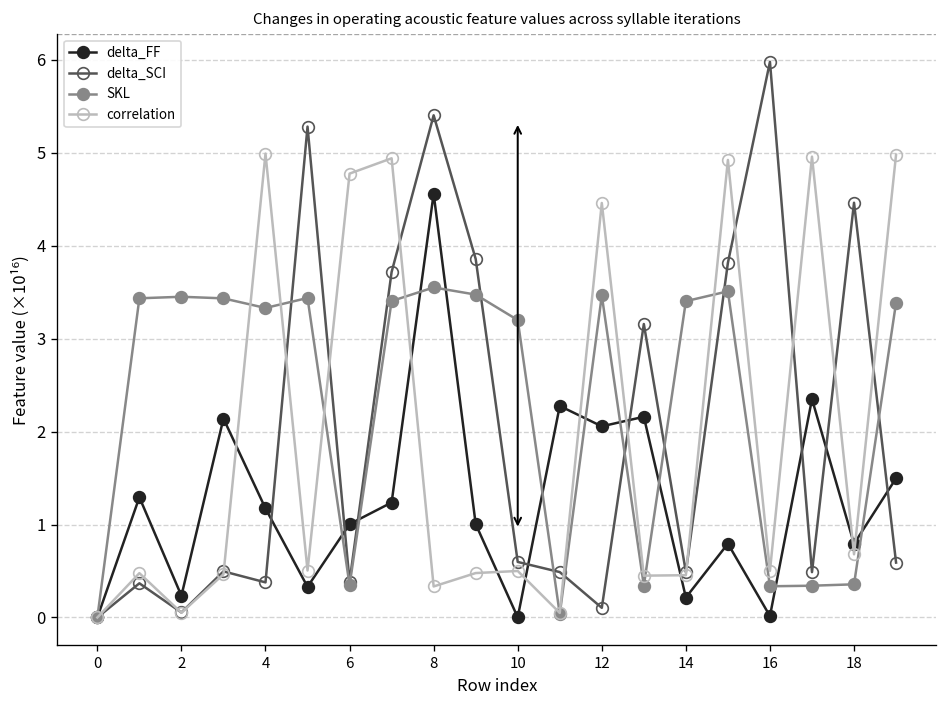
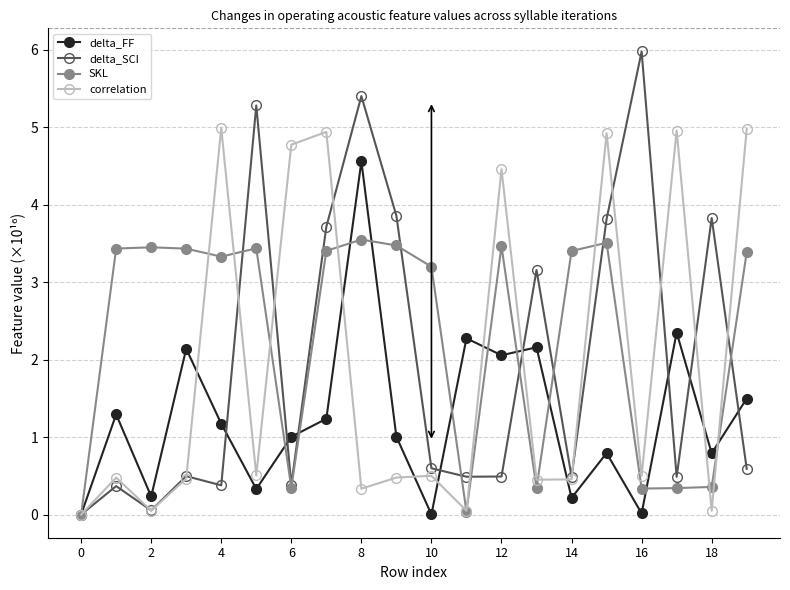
  {
    "delta_FF": {
      "2": 0.2,
      "4": 1.2,
      "6": 1.0,
      "8": 4.6,
      "10": 0.0,
      "12": 2.1,
      "14": 0.2,
      "16": 0.0,
      "18": 0.8
    },
    "delta_SCI": {
      "4": 0.4,
      "6": 0.4,
      "8": 5.4,
      "10": 0.6,
-     "12": 0.1,
+     "12": 0.5,
      "16": 6.0,
-     "18": 4.5
+     "18": 3.8
    },
    "SKL": {
      "2": 3.5,
      "4": 3.3,
      "6": 0.3,
      "8": 3.6,
      "10": 3.2,
      "12": 3.5,
      "14": 3.4,
      "16": 0.3,
      "18": 0.4
    },
    "correlation": {
      "4": 5.0,
      "6": 4.8,
      "8": 0.3,
      "10": 0.5,
      "12": 4.5,
      "16": 0.5,
-     "18": 0.7
+     "18": 0.0
    }
  }
